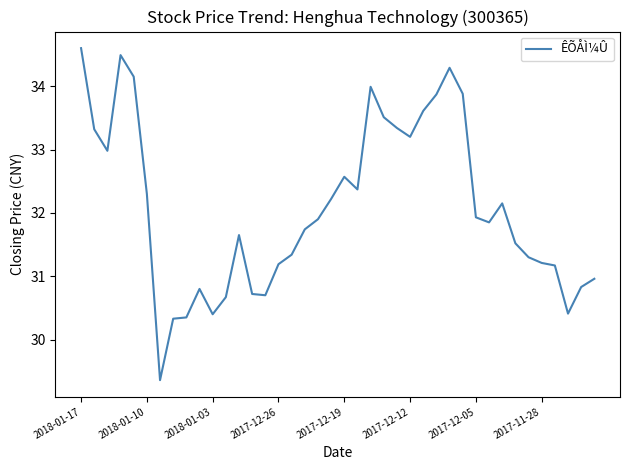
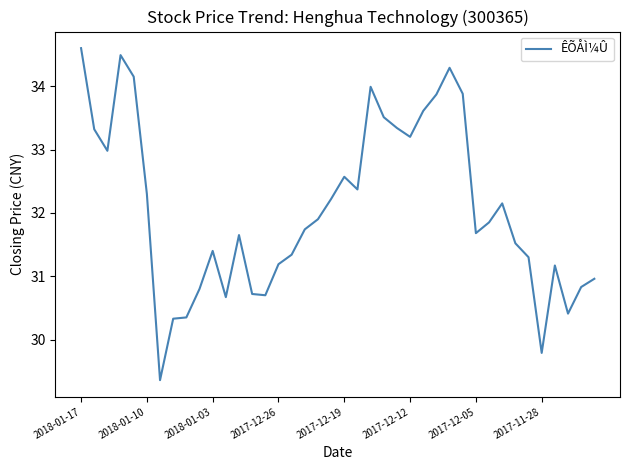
  {
    "2018-01-17": 34.6,
    "2018-01-10": 32.3,
-   "2018-01-03": 30.4,
+   "2018-01-03": 31.4,
    "2017-12-26": 31.2,
    "2017-12-19": 32.6,
    "2017-12-12": 33.2,
-   "2017-12-05": 31.9,
-   "2017-11-28": 31.2
+   "2017-12-05": 31.7,
+   "2017-11-28": 29.8
  }
